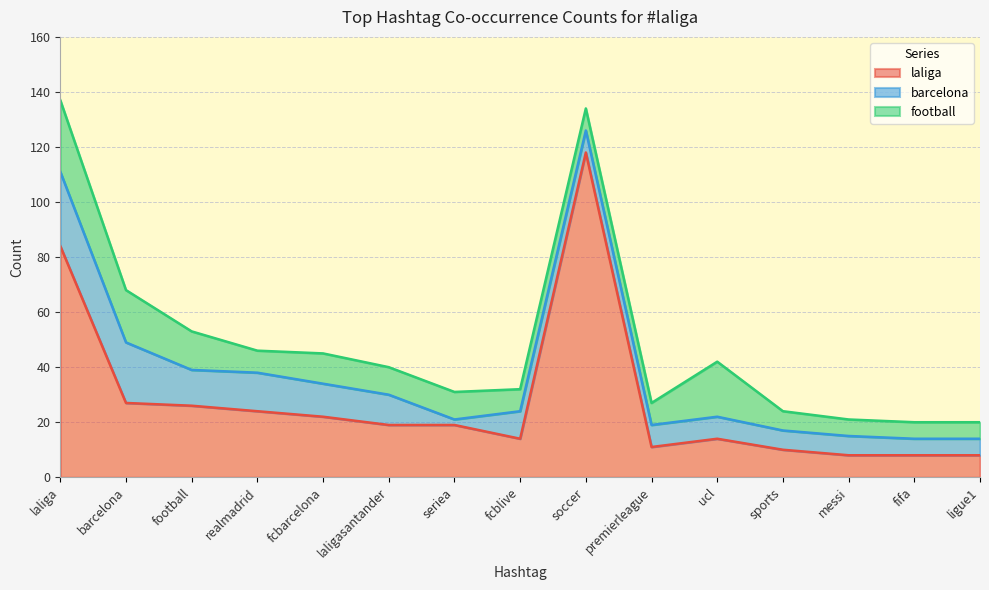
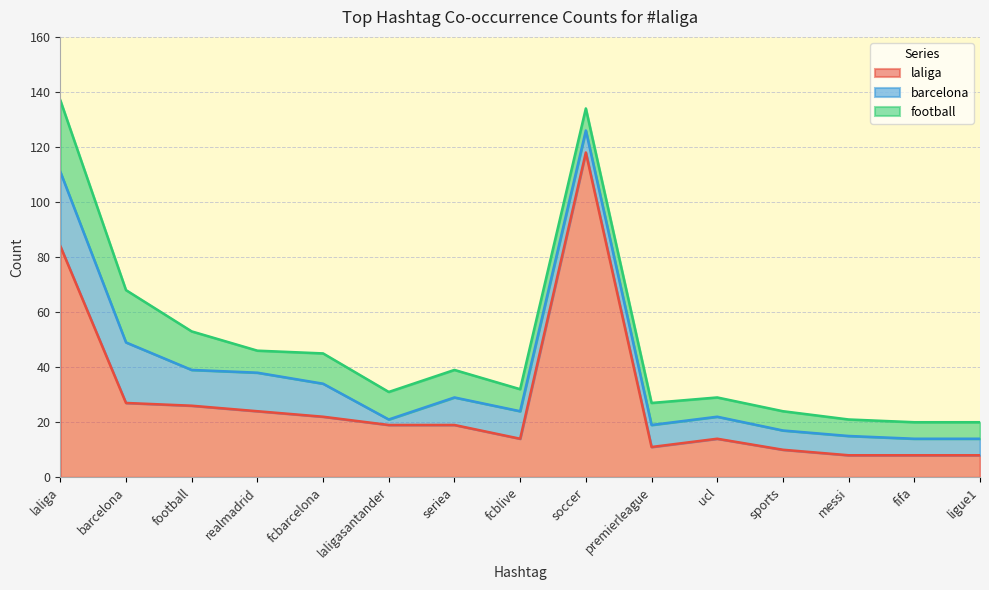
  {
    "laliga": {
      "laliga": 84,
      "barcelona": 27,
      "football": 26,
      "realmadrid": 24,
      "fcbarcelona": 22,
      "laligasantander": 19,
      "seriea": 19,
      "fcblive": 14,
      "soccer": 118,
      "premierleague": 11,
      "ucl": 14,
      "sports": 10,
      "messi": 8,
      "fifa": 8,
      "ligue1": 8
    },
    "barcelona": {
      "laliga": 27,
      "barcelona": 22,
      "football": 13,
      "realmadrid": 14,
      "fcbarcelona": 12,
-     "laligasantander": 11,
-     "seriea": 2,
+     "laligasantander": 2,
+     "seriea": 10,
      "fcblive": 10,
      "soccer": 8,
      "premierleague": 8,
      "ucl": 8,
      "sports": 7,
      "messi": 7,
      "fifa": 6,
      "ligue1": 6
    },
    "football": {
      "laliga": 26,
      "barcelona": 19,
      "football": 14,
      "realmadrid": 8,
      "fcbarcelona": 11,
      "laligasantander": 10,
      "seriea": 10,
      "fcblive": 8,
      "soccer": 8,
      "premierleague": 8,
-     "ucl": 20,
+     "ucl": 7,
      "sports": 7,
      "messi": 6,
      "fifa": 6,
      "ligue1": 6
    }
  }
